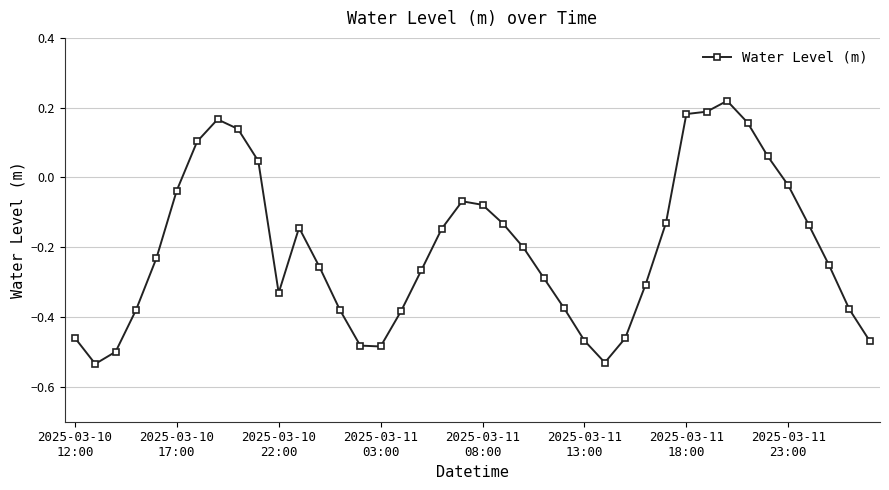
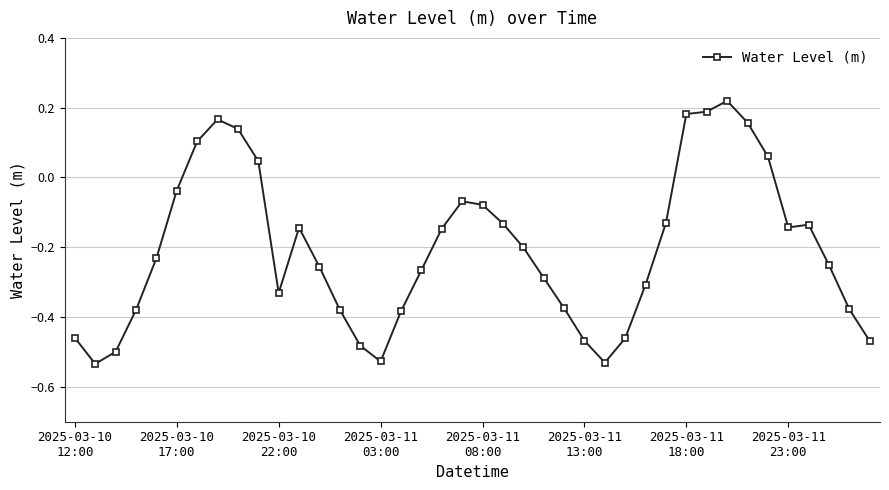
  {
    "2025-03-10 12:00": -0.46,
    "2025-03-10 17:00": -0.04,
    "2025-03-10 22:00": -0.33,
-   "2025-03-11 03:00": -0.48,
+   "2025-03-11 03:00": -0.53,
    "2025-03-11 08:00": -0.08,
    "2025-03-11 13:00": -0.47,
    "2025-03-11 18:00": 0.18,
-   "2025-03-11 23:00": -0.02
+   "2025-03-11 23:00": -0.14
  }
